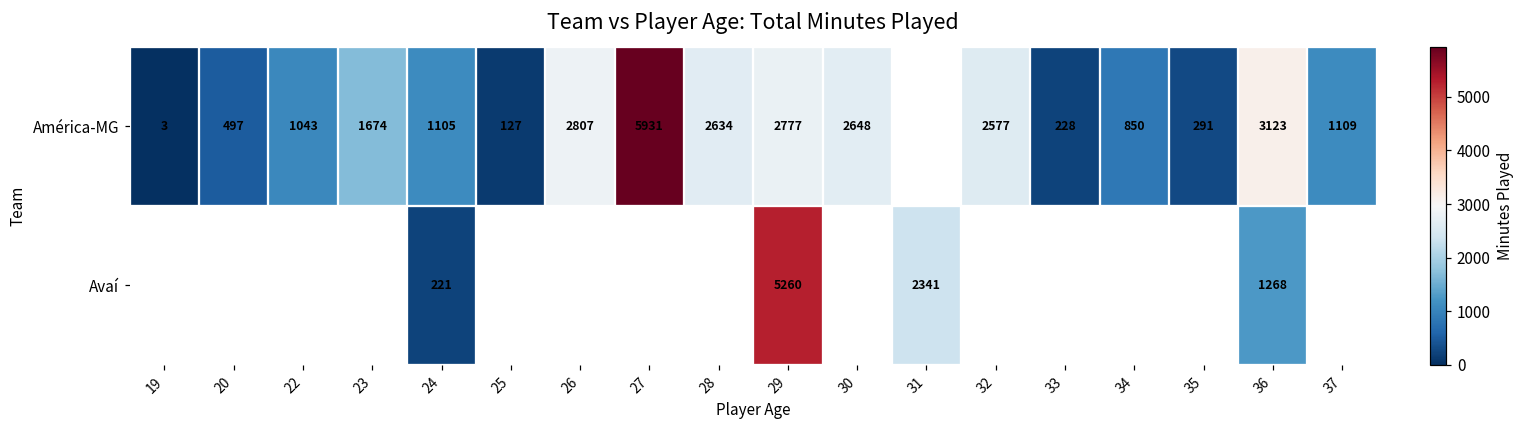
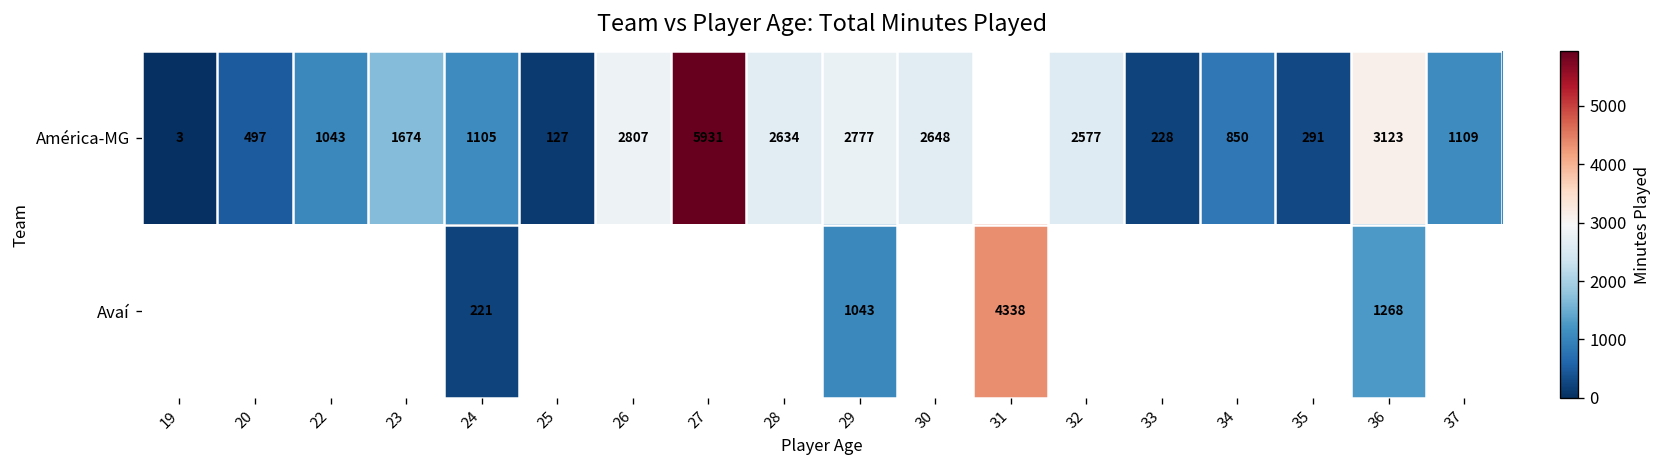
  {
    "América-MG": {
      "19": 3,
      "20": 497,
      "22": 1043,
      "23": 1674,
      "24": 1105,
      "25": 127,
      "26": 2807,
      "27": 5931,
      "28": 2634,
      "29": 2777,
      "30": 2648,
      "32": 2577,
      "33": 228,
      "34": 850,
      "35": 291,
      "36": 3123,
      "37": 1109
    },
    "Avaí": {
      "24": 221,
-     "29": 5260,
-     "31": 2341,
+     "29": 1043,
+     "31": 4338,
      "36": 1268
    }
  }
